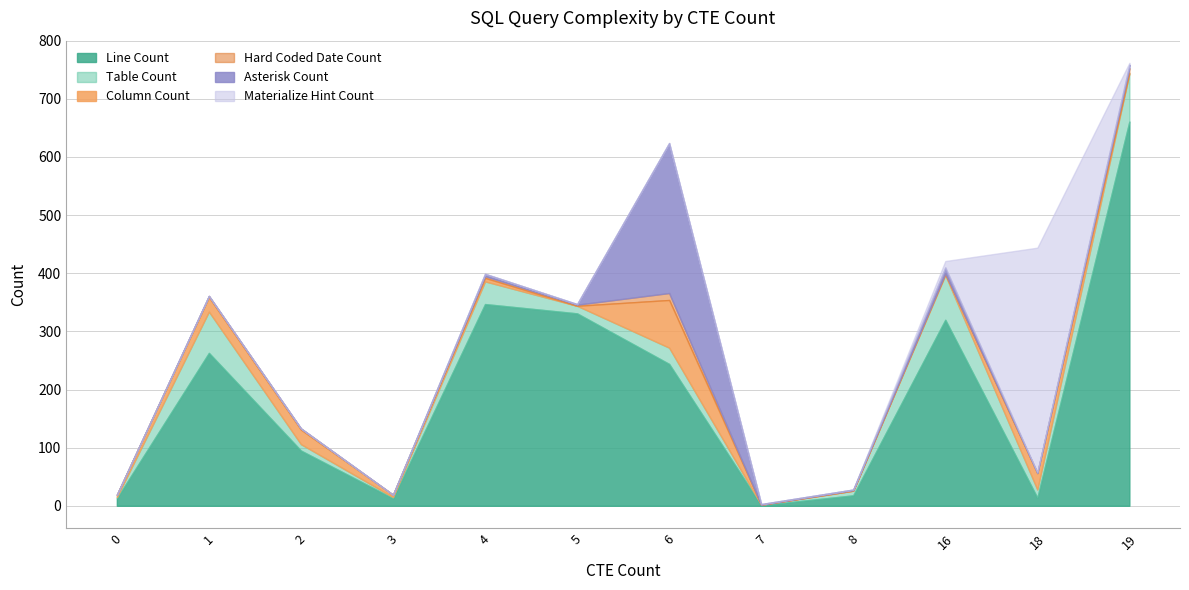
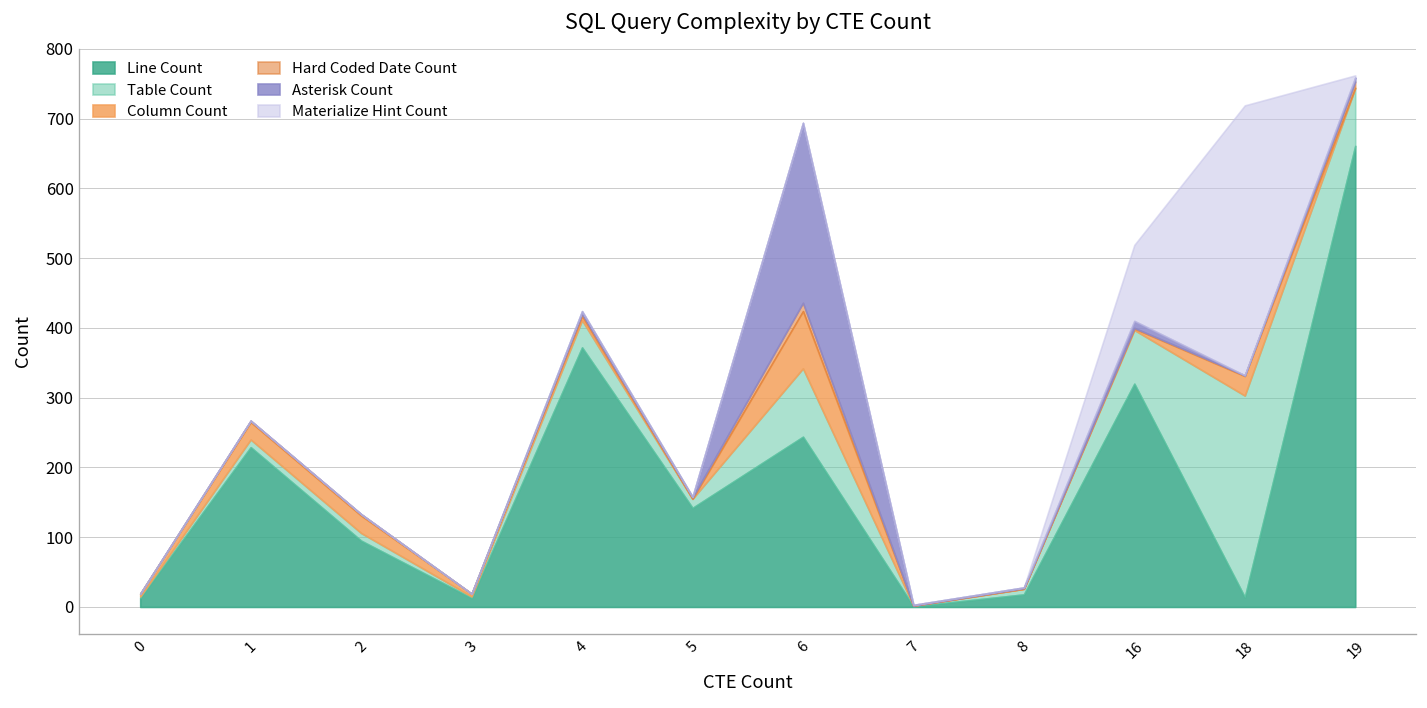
  {
    "Line Count": {
-     "1": 260,
+     "1": 230,
      "2": 100,
-     "4": 350,
-     "5": 330,
+     "4": 370,
+     "5": 140,
      "6": 240,
      "8": 20,
      "16": 320,
      "18": 10,
      "19": 660
    },
    "Table Count": {
-     "1": 70,
+     "1": 10,
      "2": 10,
      "4": 40,
-     "6": 30,
-     "18": 10
+     "6": 100,
+     "18": 290
    },
    "Asterisk Count": {
      "16": 10
    },
    "Materialize Hint Count": {
-     "16": 10,
+     "16": 110,
      "18": 390
    }
  }
